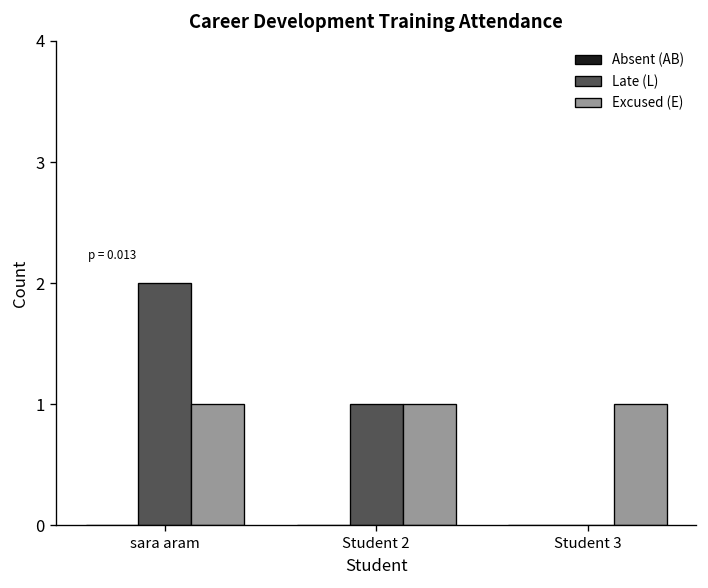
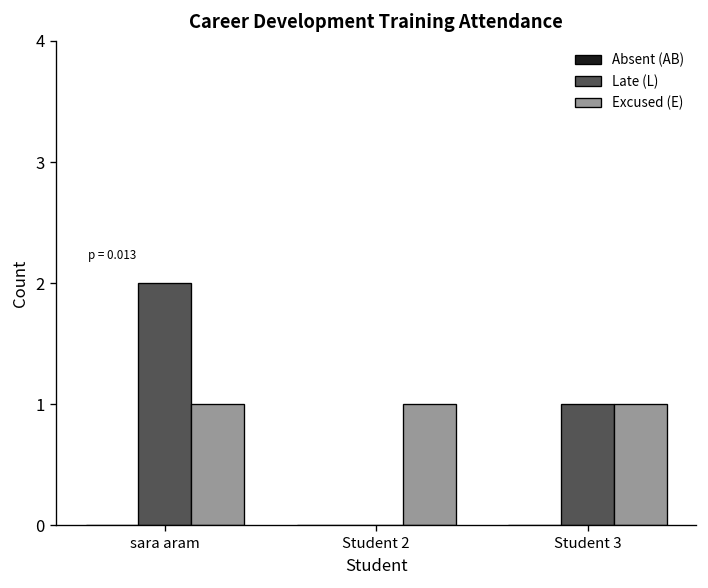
  {
    "Absent (AB)": {
      "sara aram": 0,
      "Student 2": 0,
      "Student 3": 0
    },
    "Late (L)": {
      "sara aram": 2,
-     "Student 2": 1,
-     "Student 3": 0
+     "Student 2": 0,
+     "Student 3": 1
    },
    "Excused (E)": {
      "sara aram": 1,
      "Student 2": 1,
      "Student 3": 1
    }
  }
